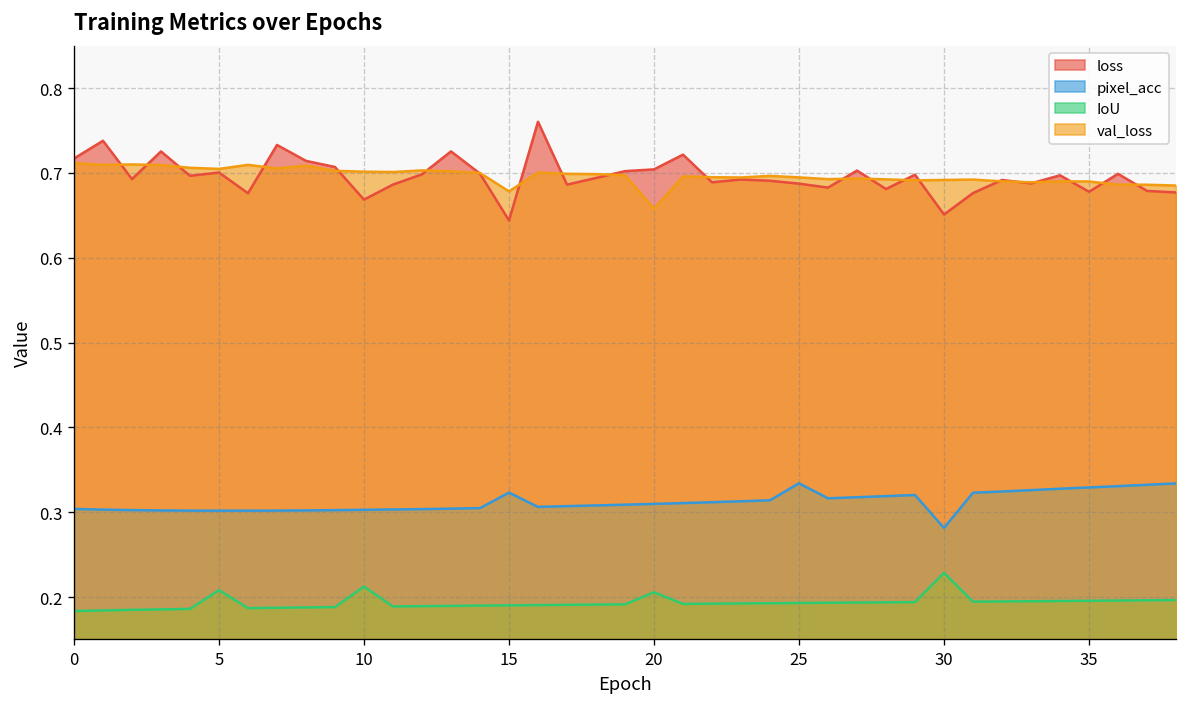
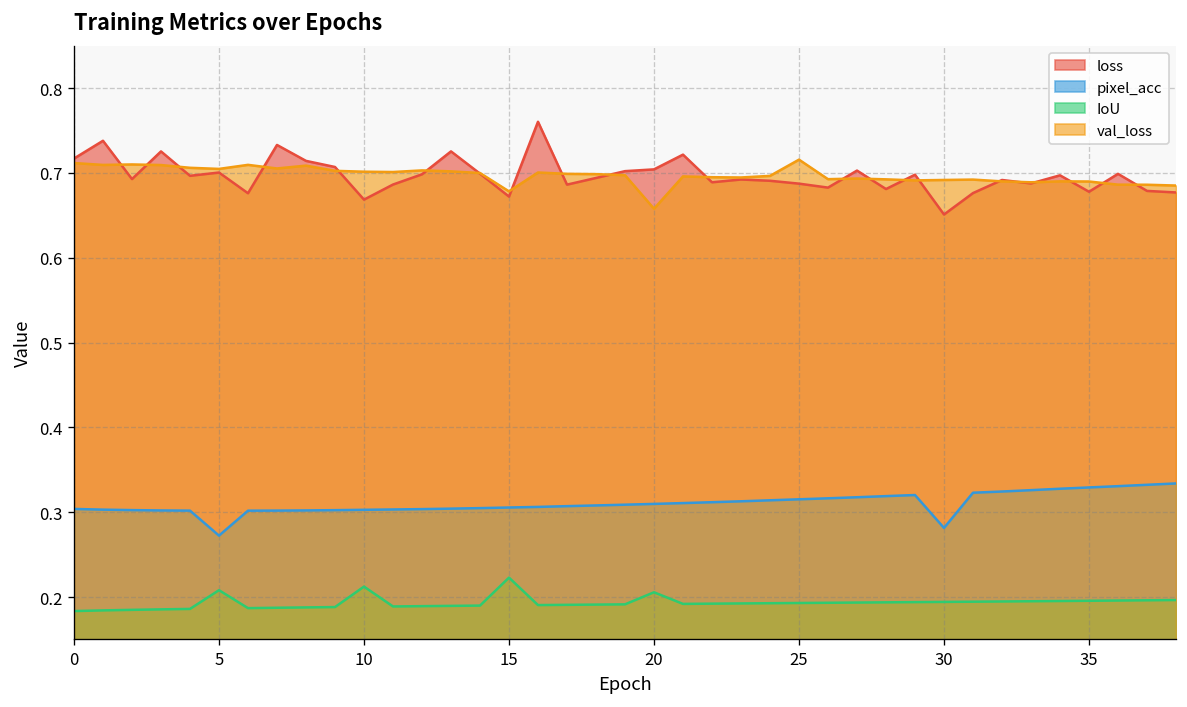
  {
    "loss": {
      "0": 0.72,
      "5": 0.70,
      "10": 0.67,
-     "15": 0.64,
+     "15": 0.67,
      "20": 0.70,
      "25": 0.69,
      "30": 0.65,
      "35": 0.68
    },
    "pixel_acc": {
      "0": 0.30,
-     "5": 0.30,
+     "5": 0.27,
      "10": 0.30,
-     "15": 0.32,
+     "15": 0.31,
      "20": 0.31,
-     "25": 0.33,
+     "25": 0.32,
      "30": 0.28,
      "35": 0.33
    },
    "IoU": {
      "0": 0.18,
      "5": 0.21,
      "10": 0.21,
-     "15": 0.19,
+     "15": 0.22,
      "20": 0.21,
      "25": 0.19,
-     "30": 0.23,
+     "30": 0.19,
      "35": 0.20
    },
    "val_loss": {
      "0": 0.71,
      "5": 0.70,
      "10": 0.70,
      "15": 0.68,
      "20": 0.66,
-     "25": 0.69,
+     "25": 0.72,
      "30": 0.69,
      "35": 0.69
    }
  }
